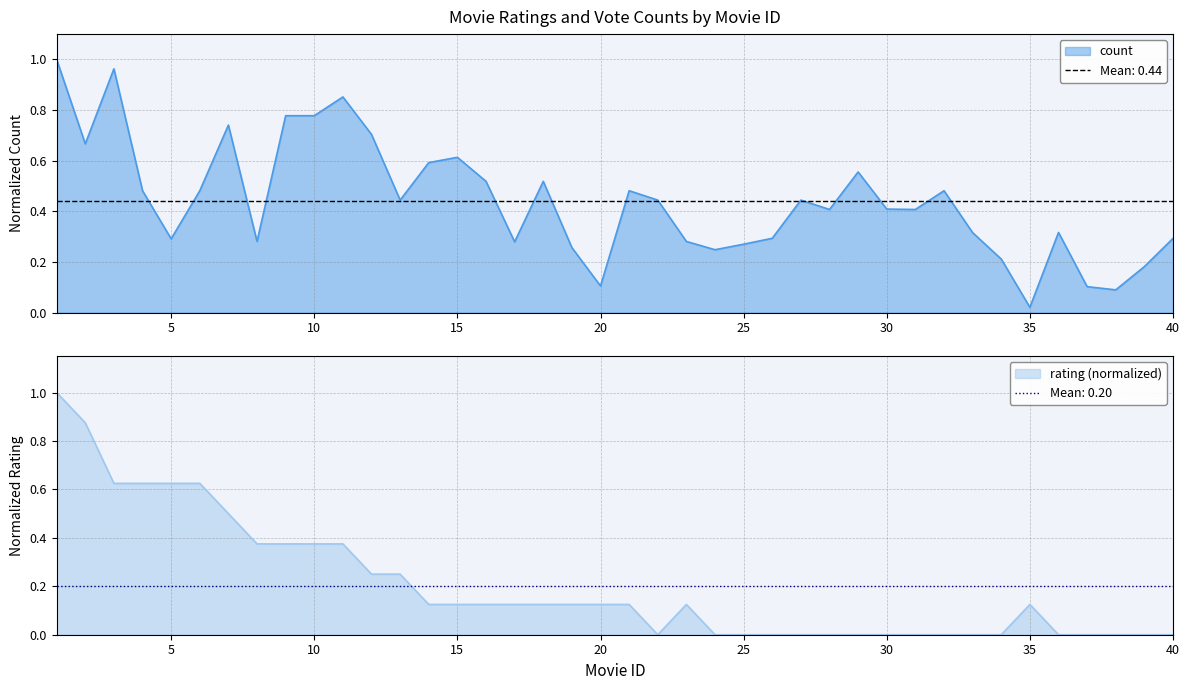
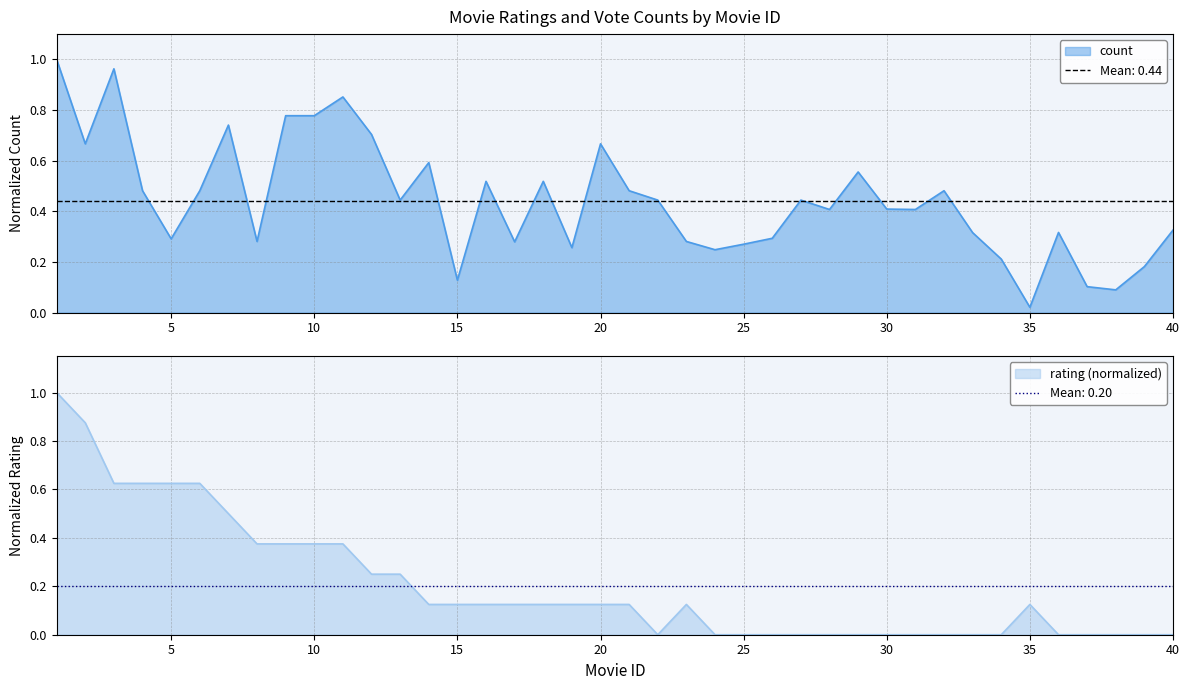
  {
    "Movie Ratings and Vote Counts by Movie ID": {
      "5": 0.29,
      "10": 0.78,
-     "15": 0.61,
-     "20": 0.11,
+     "15": 0.13,
+     "20": 0.67,
      "25": 0.27,
      "30": 0.41,
      "35": 0.02,
-     "40": 0.29
+     "40": 0.33
    }
  }
